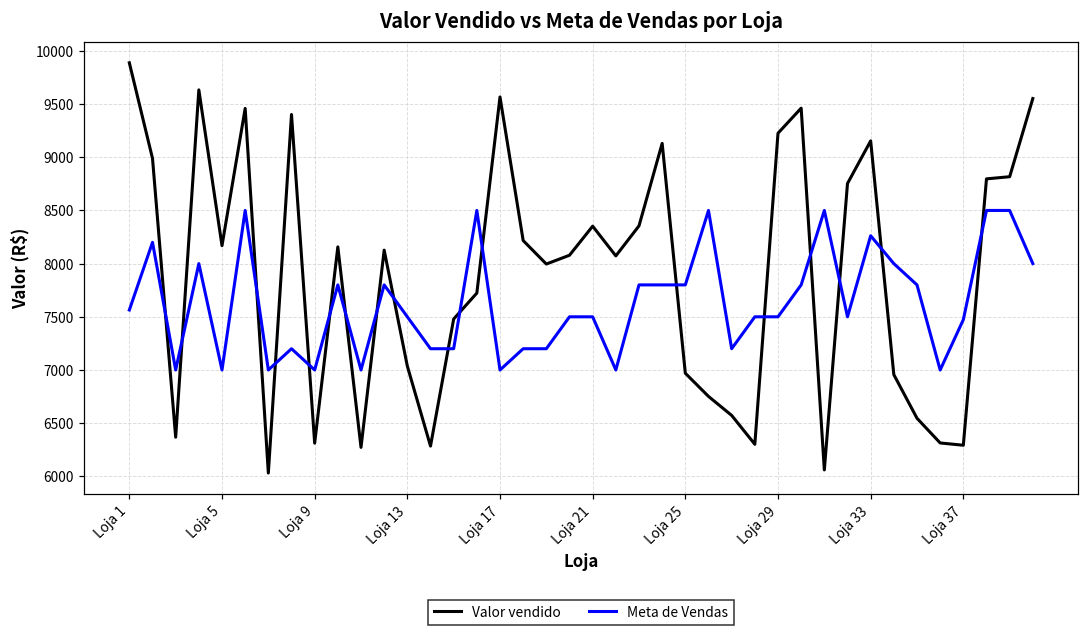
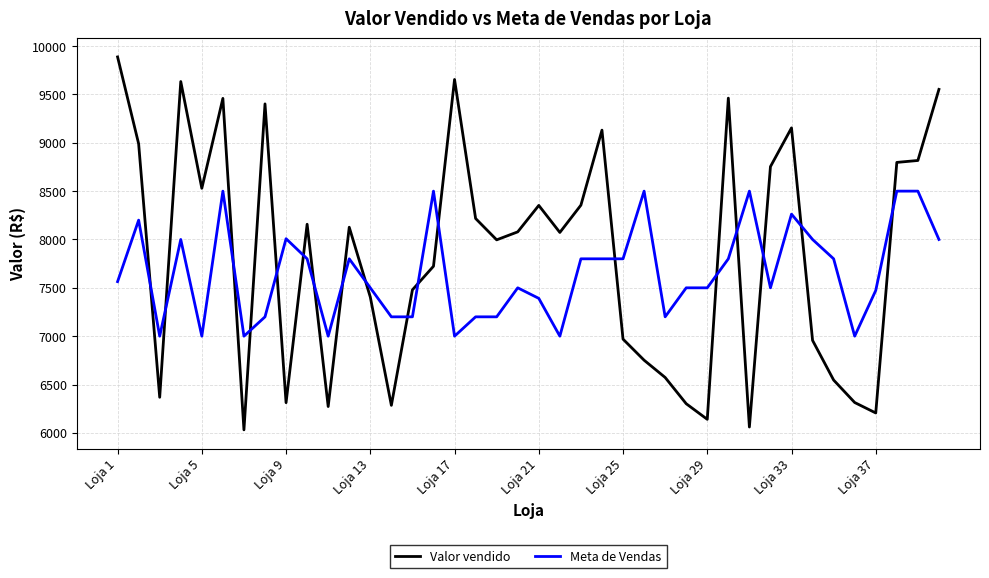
  {
    "Valor vendido": {
      "Loja 1": 9900,
-     "Loja 5": 8200,
+     "Loja 5": 8500,
      "Loja 9": 6300,
-     "Loja 13": 7000,
-     "Loja 17": 9600,
+     "Loja 13": 7400,
+     "Loja 17": 9700,
      "Loja 21": 8400,
      "Loja 25": 7000,
-     "Loja 29": 9200,
+     "Loja 29": 6100,
      "Loja 33": 9200,
-     "Loja 37": 6300
+     "Loja 37": 6200
    },
    "Meta de Vendas": {
      "Loja 1": 7600,
      "Loja 5": 7000,
-     "Loja 9": 7000,
+     "Loja 9": 8000,
      "Loja 13": 7500,
      "Loja 17": 7000,
-     "Loja 21": 7500,
+     "Loja 21": 7400,
      "Loja 25": 7800,
      "Loja 29": 7500,
      "Loja 33": 8300,
      "Loja 37": 7500
    }
  }
